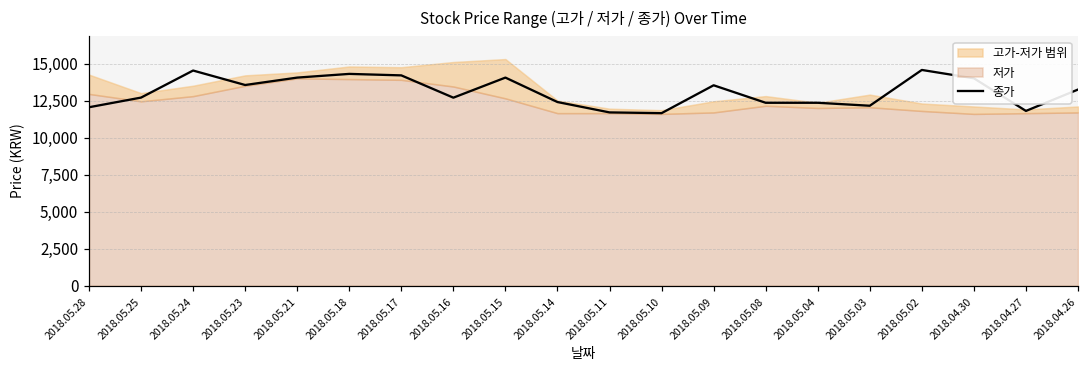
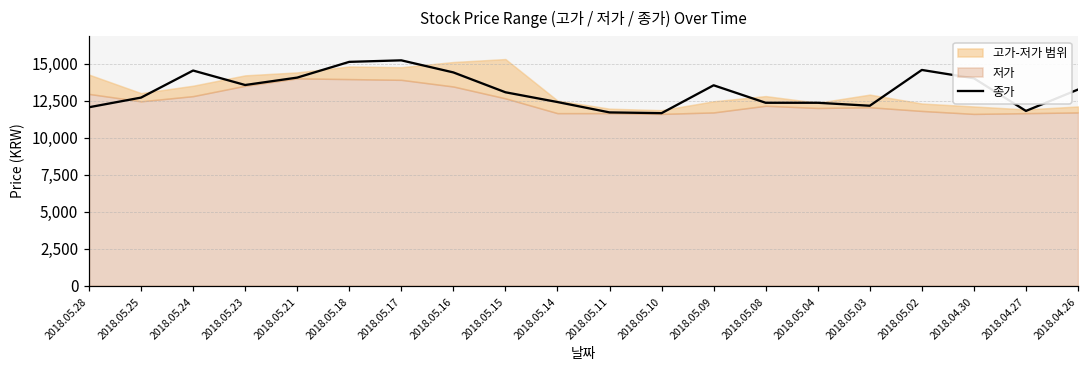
  {
    "종가": {
      "2018.05.28": "12,000",
      "2018.05.25": "12,700",
      "2018.05.24": "14,500",
-     "2018.05.18": "14,300",
-     "2018.05.17": "14,200",
-     "2018.05.16": "12,700",
-     "2018.05.15": "14,100",
+     "2018.05.18": "15,100",
+     "2018.05.17": "15,200",
+     "2018.05.16": "14,400",
+     "2018.05.15": "13,100",
      "2018.05.09": "13,500",
      "2018.05.08": "12,400",
      "2018.05.02": "14,600",
      "2018.04.26": "13,200"
    }
  }
